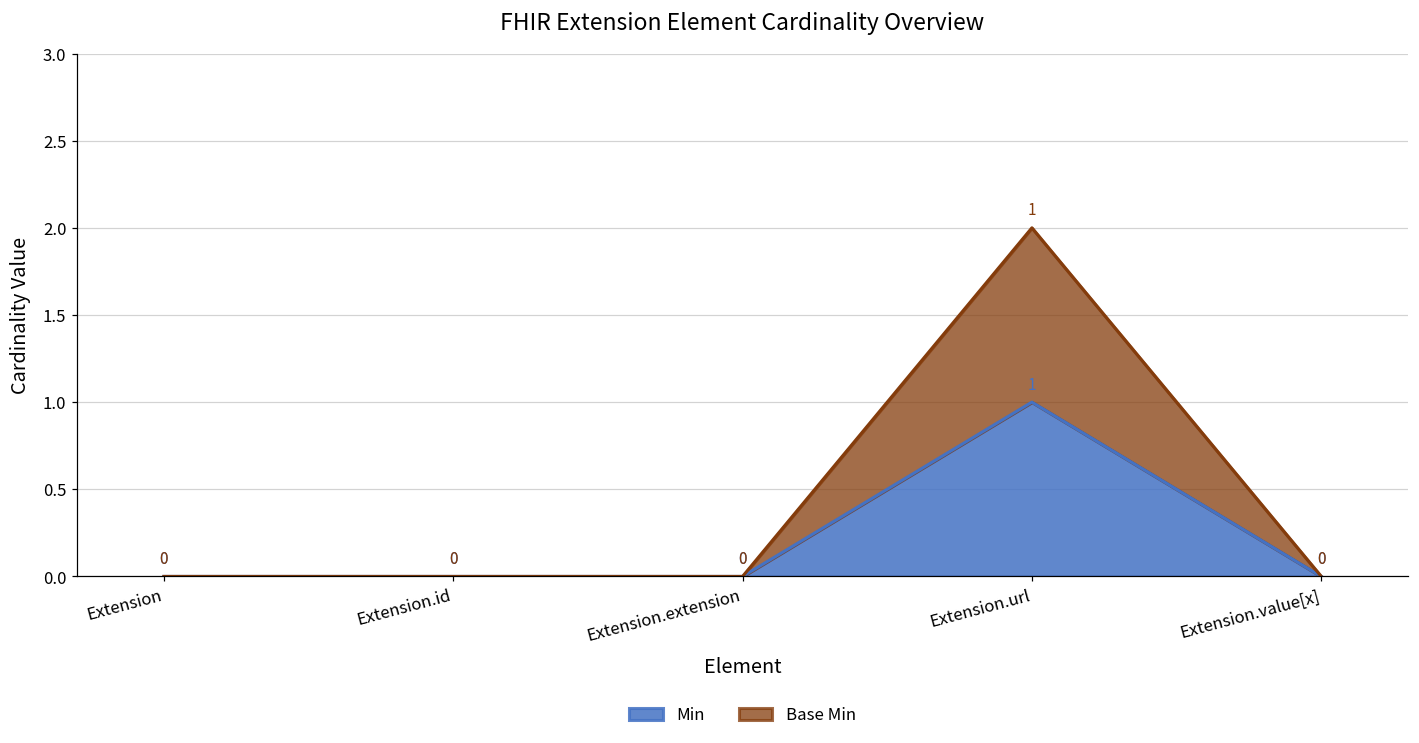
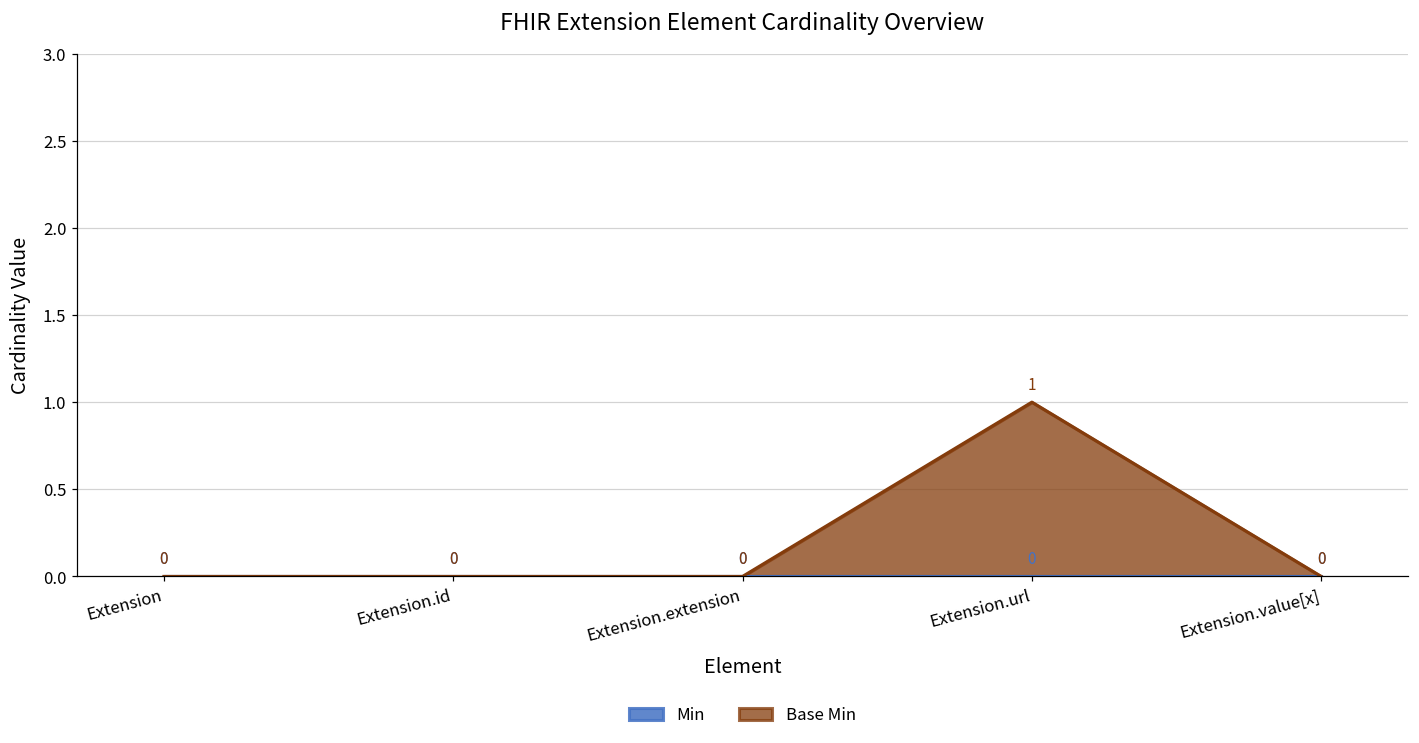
  {
    "Min": {
-     "Extension.url": 1
+     "Extension.url": 0
    },
    "Base Min": {
      "Extension.url": 1
    }
  }
